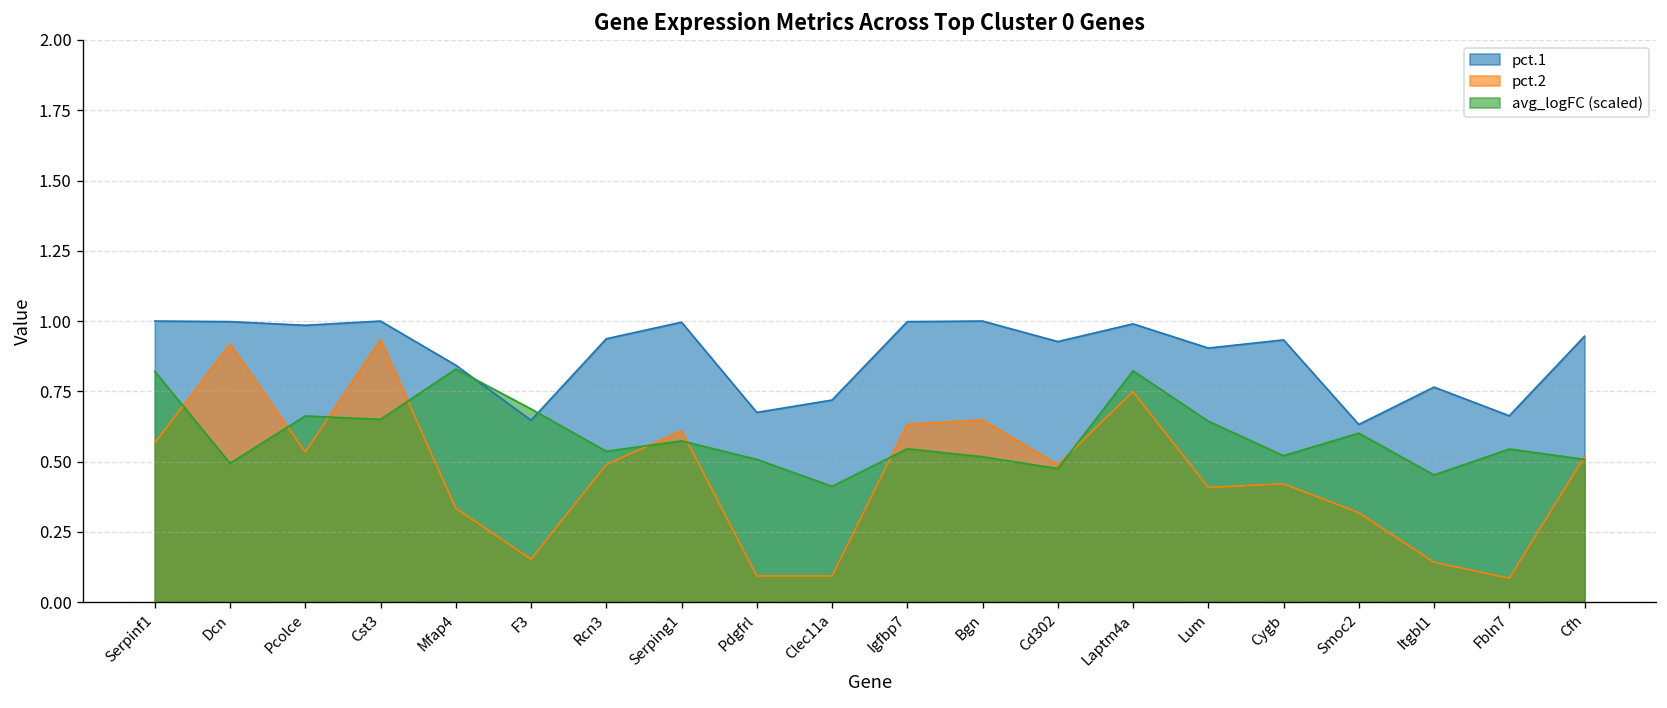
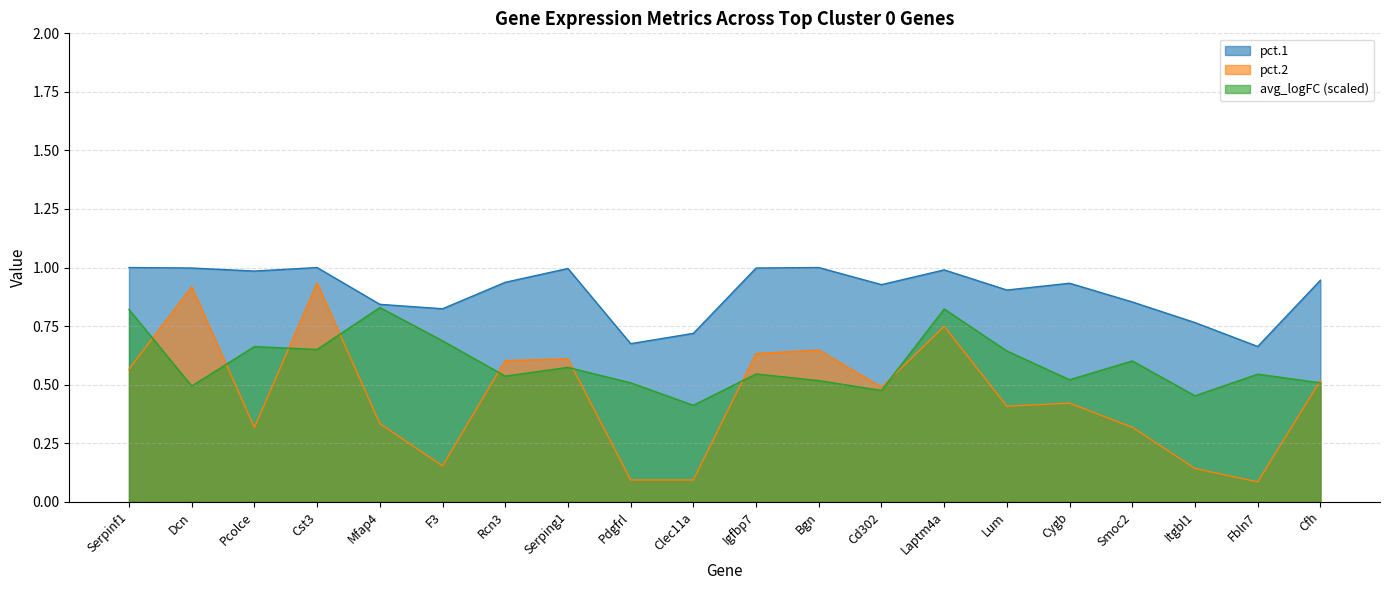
  {
    "pct.1": {
      "Serpinf1": 1.00,
      "Dcn": 1.00,
      "Pcolce": 0.99,
      "Cst3": 1.00,
      "Mfap4": 0.84,
-     "F3": 0.65,
+     "F3": 0.82,
      "Rcn3": 0.94,
      "Serping1": 1.00,
      "Pdgfrl": 0.68,
      "Clec11a": 0.72,
      "Igfbp7": 1.00,
      "Bgn": 1.00,
      "Cd302": 0.93,
      "Laptm4a": 0.99,
      "Lum": 0.90,
      "Cygb": 0.93,
-     "Smoc2": 0.63,
+     "Smoc2": 0.85,
      "Itgbl1": 0.77,
      "Fbln7": 0.66,
      "Cfh": 0.95
    },
    "pct.2": {
      "Serpinf1": 0.57,
      "Dcn": 0.92,
-     "Pcolce": 0.53,
+     "Pcolce": 0.32,
      "Cst3": 0.93,
      "Mfap4": 0.33,
      "F3": 0.15,
-     "Rcn3": 0.49,
+     "Rcn3": 0.60,
      "Serping1": 0.61,
      "Pdgfrl": 0.09,
      "Clec11a": 0.09,
      "Igfbp7": 0.63,
      "Bgn": 0.65,
      "Cd302": 0.49,
      "Laptm4a": 0.75,
      "Lum": 0.41,
      "Cygb": 0.42,
      "Smoc2": 0.32,
      "Itgbl1": 0.14,
      "Fbln7": 0.09
    },
    "avg_logFC (scaled)": {
      "Serpinf1": 0.82,
      "Dcn": 0.49,
      "Pcolce": 0.66,
      "Cst3": 0.65,
      "Mfap4": 0.83,
      "F3": 0.69,
      "Rcn3": 0.54,
      "Serping1": 0.57,
      "Pdgfrl": 0.51,
      "Clec11a": 0.41,
      "Igfbp7": 0.55,
      "Bgn": 0.52,
      "Cd302": 0.48,
      "Laptm4a": 0.82,
      "Lum": 0.64,
      "Cygb": 0.52,
      "Smoc2": 0.60,
      "Itgbl1": 0.45,
      "Fbln7": 0.54
    }
  }
